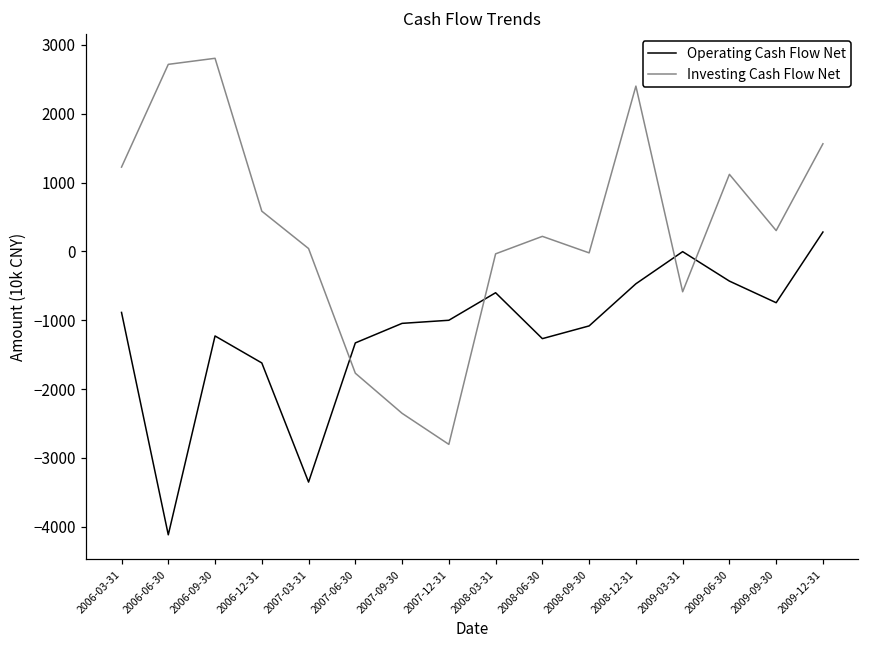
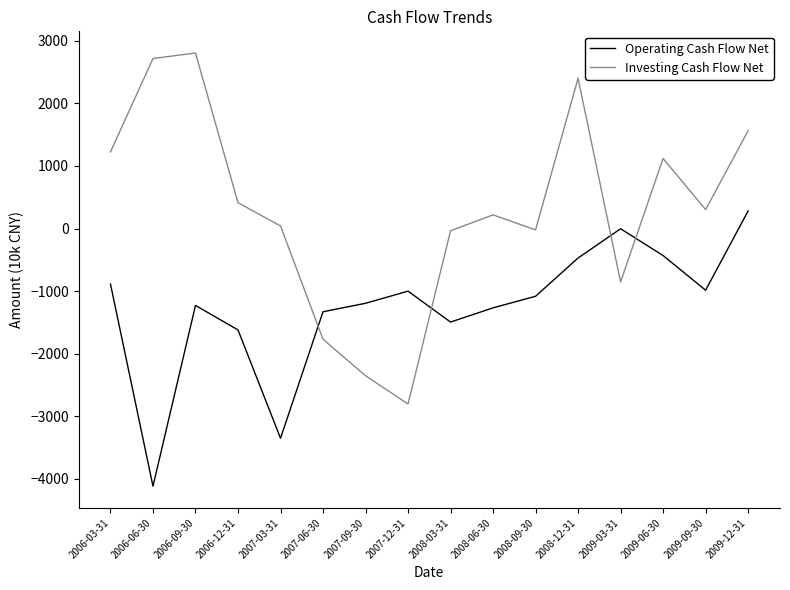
  {
    "Operating Cash Flow Net": {
      "2006-03-31": -900,
      "2006-06-30": -4100,
      "2006-09-30": -1200,
      "2006-12-31": -1600,
      "2007-03-31": -3400,
      "2007-06-30": -1300,
-     "2007-09-30": -1000,
+     "2007-09-30": -1200,
      "2007-12-31": -1000,
-     "2008-03-31": -600,
+     "2008-03-31": -1500,
      "2008-06-30": -1300,
      "2008-09-30": -1100,
      "2008-12-31": -500,
      "2009-03-31": 0,
      "2009-06-30": -400,
-     "2009-09-30": -700,
+     "2009-09-30": -1000,
      "2009-12-31": 300
    },
    "Investing Cash Flow Net": {
      "2006-03-31": 1200,
      "2006-06-30": 2700,
      "2006-09-30": 2800,
-     "2006-12-31": 600,
+     "2006-12-31": 400,
      "2007-03-31": 0,
      "2007-06-30": -1800,
      "2007-09-30": -2400,
      "2007-12-31": -2800,
      "2008-03-31": 0,
      "2008-06-30": 200,
      "2008-09-30": 0,
      "2008-12-31": 2400,
-     "2009-03-31": -600,
+     "2009-03-31": -900,
      "2009-06-30": 1100,
      "2009-09-30": 300,
      "2009-12-31": 1600
    }
  }
